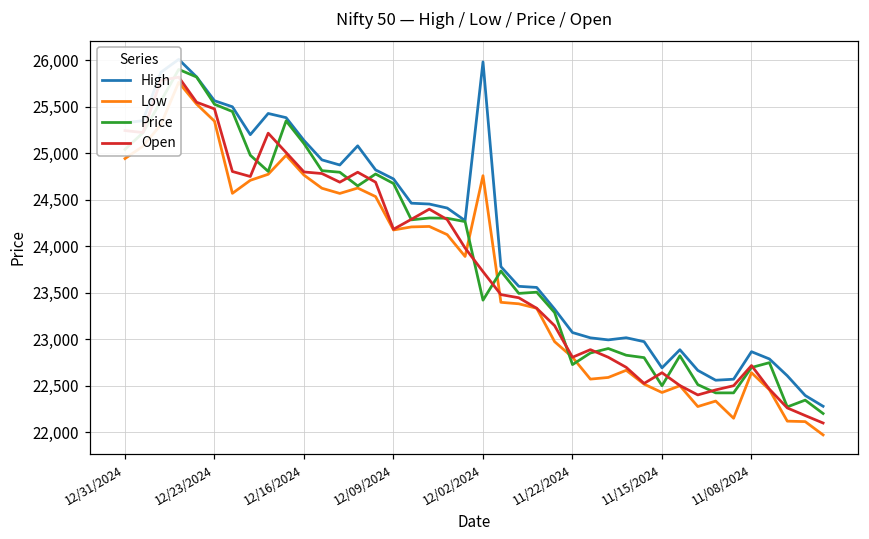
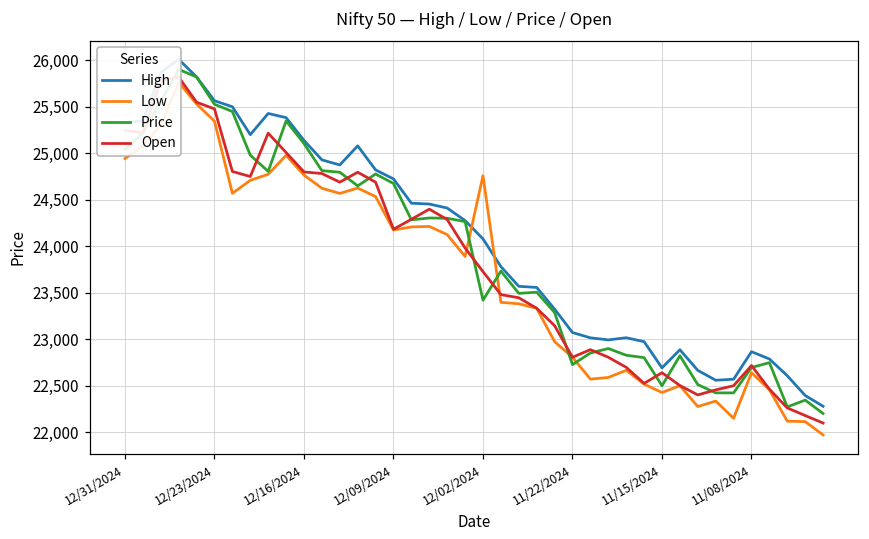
  {
    "High": {
      "12/23/2024": "25,600",
      "12/16/2024": "25,100",
      "12/09/2024": "24,700",
-     "12/02/2024": "26,000",
+     "12/02/2024": "24,100",
      "11/22/2024": "23,100",
      "11/15/2024": "22,700",
      "11/08/2024": "22,900"
    },
    "Low": {
      "12/31/2024": "24,900",
      "12/23/2024": "25,300",
      "12/16/2024": "24,800",
      "12/02/2024": "24,800",
      "11/15/2024": "22,400",
      "11/08/2024": "22,600"
    },
    "Price": {
      "12/23/2024": "25,500",
      "12/16/2024": "25,100",
      "12/09/2024": "24,700",
      "12/02/2024": "23,400",
      "11/22/2024": "22,700",
      "11/15/2024": "22,500"
    },
    "Open": {
      "12/23/2024": "25,500",
      "12/16/2024": "24,800",
      "12/02/2024": "23,700",
      "11/15/2024": "22,600"
    }
  }
